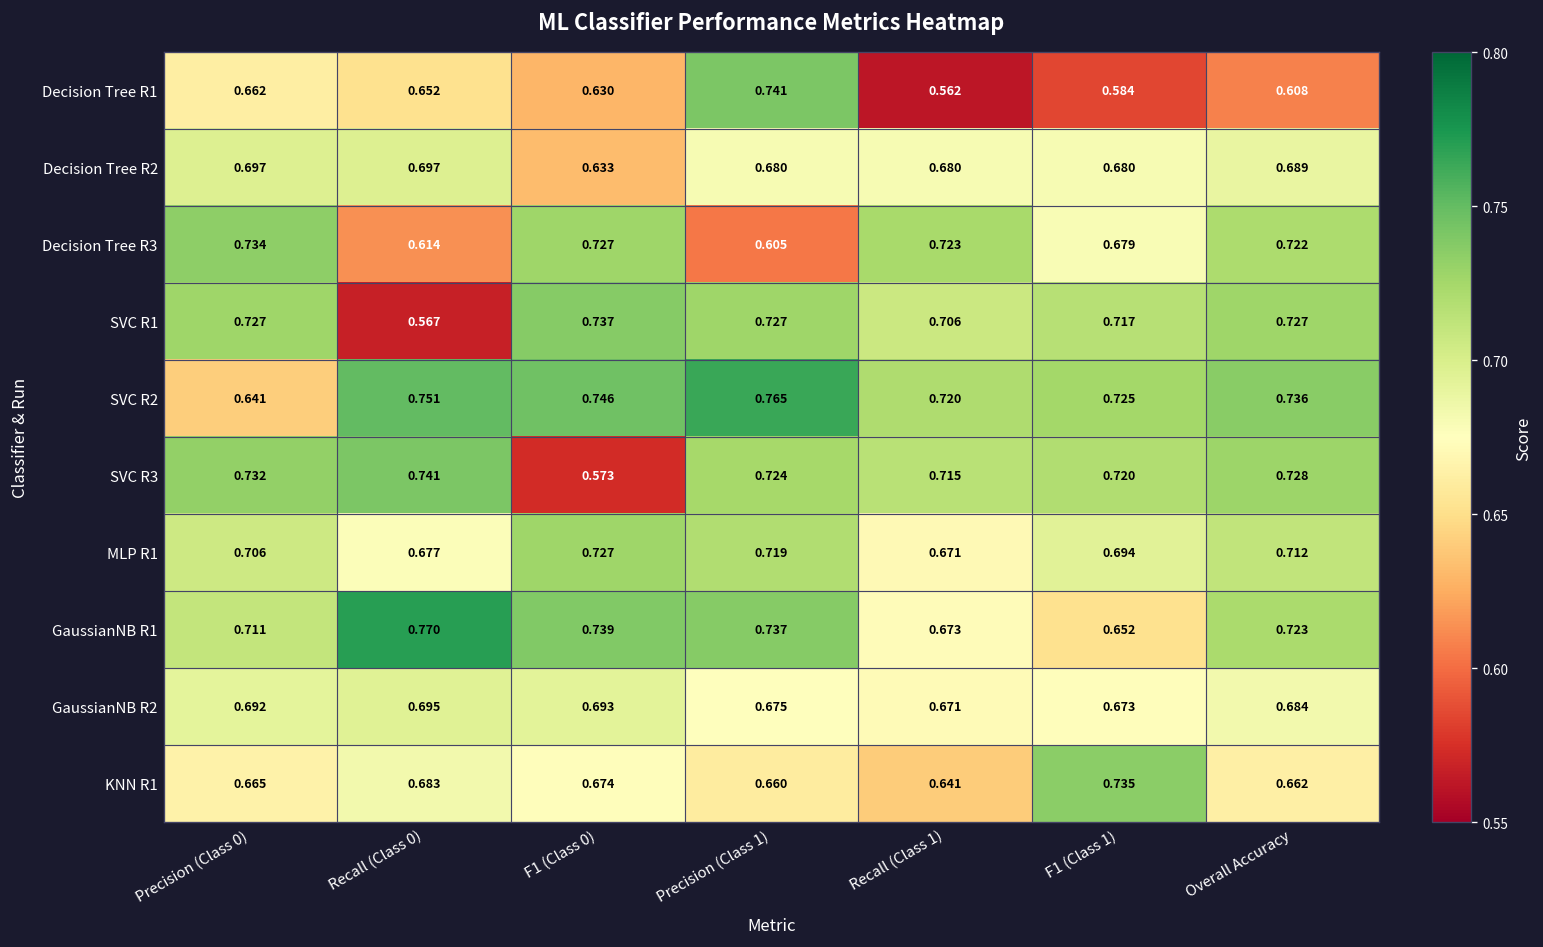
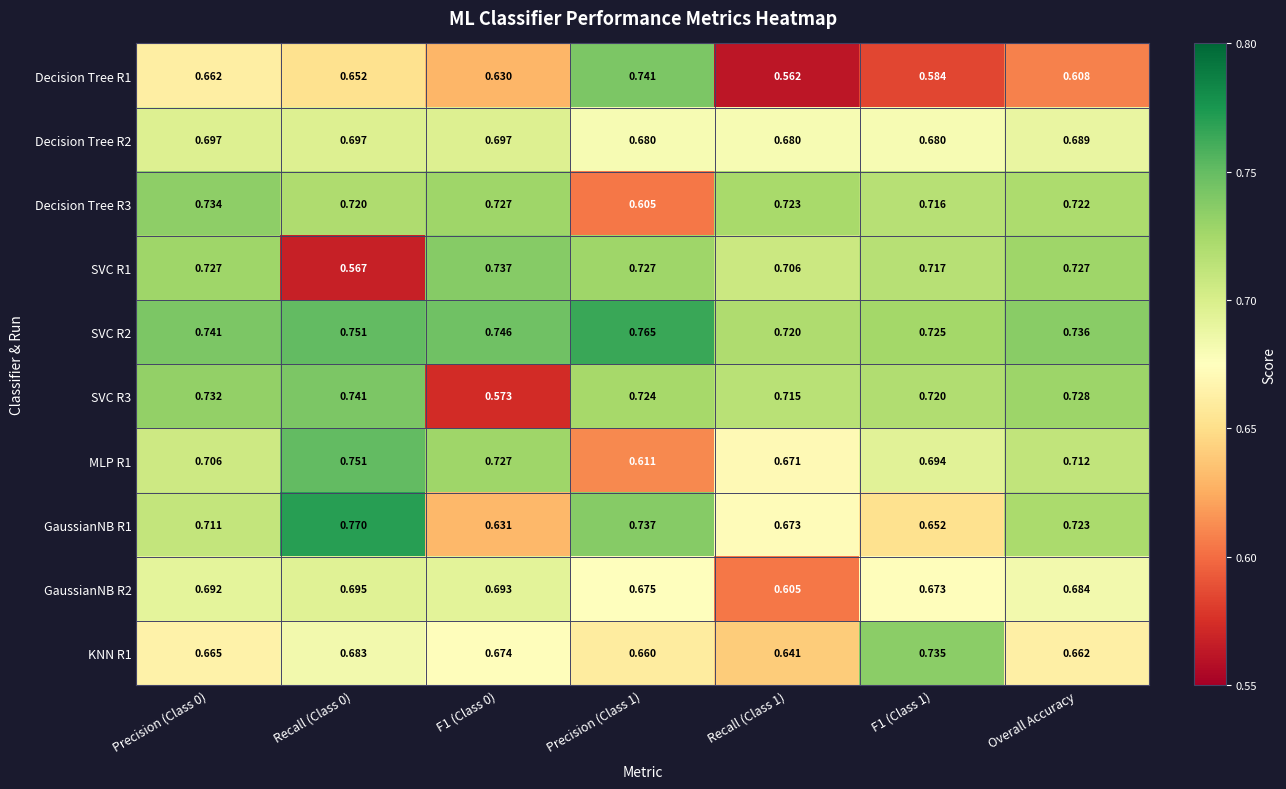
  {
    "Decision Tree R1": {
      "Precision (Class 0)": 0.662,
      "Recall (Class 0)": 0.652,
      "F1 (Class 0)": 0.630,
      "Precision (Class 1)": 0.741,
      "Recall (Class 1)": 0.562,
      "F1 (Class 1)": 0.584,
      "Overall Accuracy": 0.608
    },
    "Decision Tree R2": {
      "Precision (Class 0)": 0.697,
      "Recall (Class 0)": 0.697,
-     "F1 (Class 0)": 0.633,
+     "F1 (Class 0)": 0.697,
      "Precision (Class 1)": 0.680,
      "Recall (Class 1)": 0.680,
      "F1 (Class 1)": 0.680,
      "Overall Accuracy": 0.689
    },
    "Decision Tree R3": {
      "Precision (Class 0)": 0.734,
-     "Recall (Class 0)": 0.614,
+     "Recall (Class 0)": 0.720,
      "F1 (Class 0)": 0.727,
      "Precision (Class 1)": 0.605,
      "Recall (Class 1)": 0.723,
-     "F1 (Class 1)": 0.679,
+     "F1 (Class 1)": 0.716,
      "Overall Accuracy": 0.722
    },
    "SVC R1": {
      "Precision (Class 0)": 0.727,
      "Recall (Class 0)": 0.567,
      "F1 (Class 0)": 0.737,
      "Precision (Class 1)": 0.727,
      "Recall (Class 1)": 0.706,
      "F1 (Class 1)": 0.717,
      "Overall Accuracy": 0.727
    },
    "SVC R2": {
-     "Precision (Class 0)": 0.641,
+     "Precision (Class 0)": 0.741,
      "Recall (Class 0)": 0.751,
      "F1 (Class 0)": 0.746,
      "Precision (Class 1)": 0.765,
      "Recall (Class 1)": 0.720,
      "F1 (Class 1)": 0.725,
      "Overall Accuracy": 0.736
    },
    "SVC R3": {
      "Precision (Class 0)": 0.732,
      "Recall (Class 0)": 0.741,
      "F1 (Class 0)": 0.573,
      "Precision (Class 1)": 0.724,
      "Recall (Class 1)": 0.715,
      "F1 (Class 1)": 0.720,
      "Overall Accuracy": 0.728
    },
    "MLP R1": {
      "Precision (Class 0)": 0.706,
-     "Recall (Class 0)": 0.677,
+     "Recall (Class 0)": 0.751,
      "F1 (Class 0)": 0.727,
-     "Precision (Class 1)": 0.719,
+     "Precision (Class 1)": 0.611,
      "Recall (Class 1)": 0.671,
      "F1 (Class 1)": 0.694,
      "Overall Accuracy": 0.712
    },
    "GaussianNB R1": {
      "Precision (Class 0)": 0.711,
      "Recall (Class 0)": 0.770,
-     "F1 (Class 0)": 0.739,
+     "F1 (Class 0)": 0.631,
      "Precision (Class 1)": 0.737,
      "Recall (Class 1)": 0.673,
      "F1 (Class 1)": 0.652,
      "Overall Accuracy": 0.723
    },
    "GaussianNB R2": {
      "Precision (Class 0)": 0.692,
      "Recall (Class 0)": 0.695,
      "F1 (Class 0)": 0.693,
      "Precision (Class 1)": 0.675,
-     "Recall (Class 1)": 0.671,
+     "Recall (Class 1)": 0.605,
      "F1 (Class 1)": 0.673,
      "Overall Accuracy": 0.684
    },
    "KNN R1": {
      "Precision (Class 0)": 0.665,
      "Recall (Class 0)": 0.683,
      "F1 (Class 0)": 0.674,
      "Precision (Class 1)": 0.660,
      "Recall (Class 1)": 0.641,
      "F1 (Class 1)": 0.735,
      "Overall Accuracy": 0.662
    }
  }
